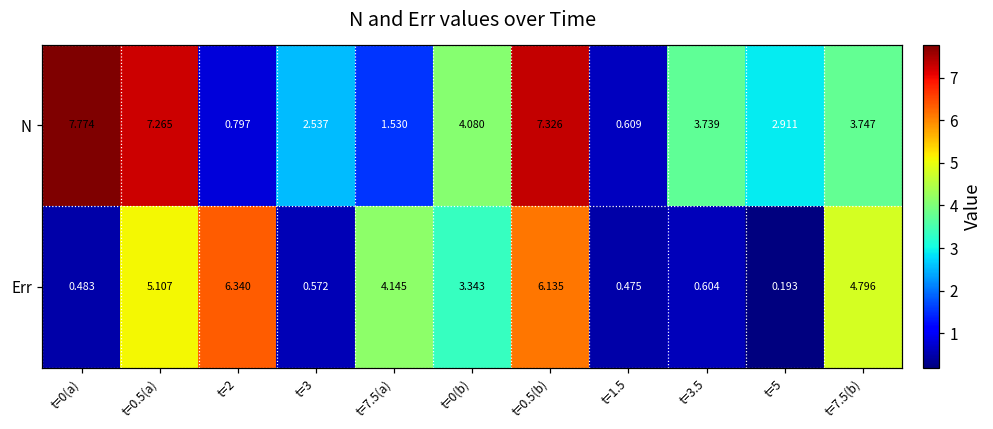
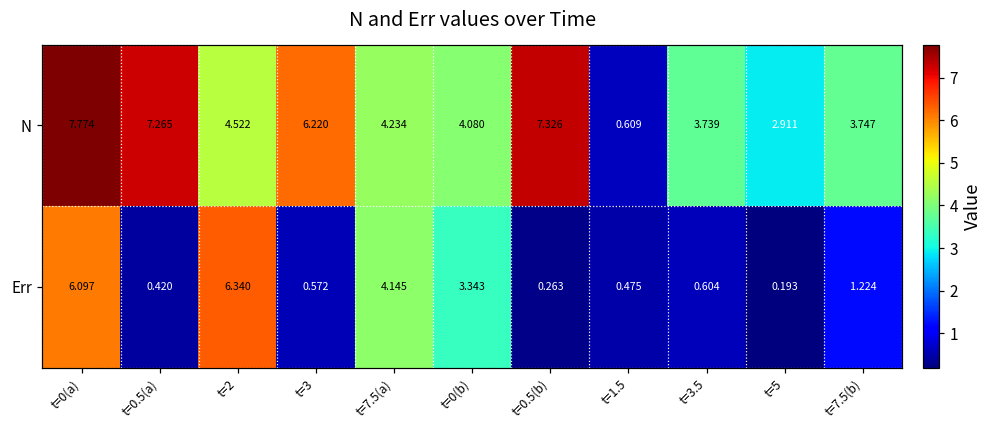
  {
    "N": {
      "t=0(a)": 7.774,
      "t=0.5(a)": 7.265,
-     "t=2": 0.797,
-     "t=3": 2.537,
-     "t=7.5(a)": 1.530,
+     "t=2": 4.522,
+     "t=3": 6.220,
+     "t=7.5(a)": 4.234,
      "t=0(b)": 4.080,
      "t=0.5(b)": 7.326,
      "t=1.5": 0.609,
      "t=3.5": 3.739,
      "t=5": 2.911,
      "t=7.5(b)": 3.747
    },
    "Err": {
-     "t=0(a)": 0.483,
-     "t=0.5(a)": 5.107,
+     "t=0(a)": 6.097,
+     "t=0.5(a)": 0.420,
      "t=2": 6.340,
      "t=3": 0.572,
      "t=7.5(a)": 4.145,
      "t=0(b)": 3.343,
-     "t=0.5(b)": 6.135,
+     "t=0.5(b)": 0.263,
      "t=1.5": 0.475,
      "t=3.5": 0.604,
      "t=5": 0.193,
-     "t=7.5(b)": 4.796
+     "t=7.5(b)": 1.224
    }
  }
